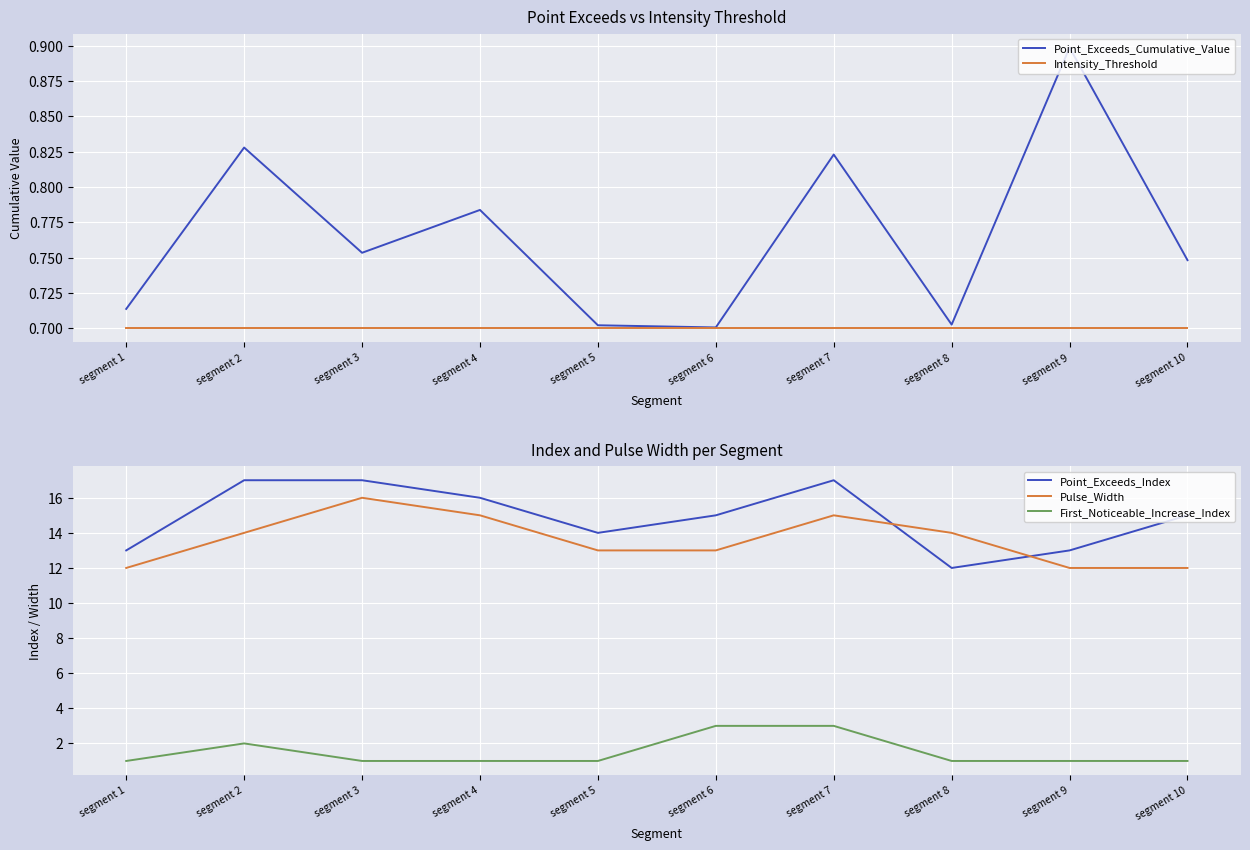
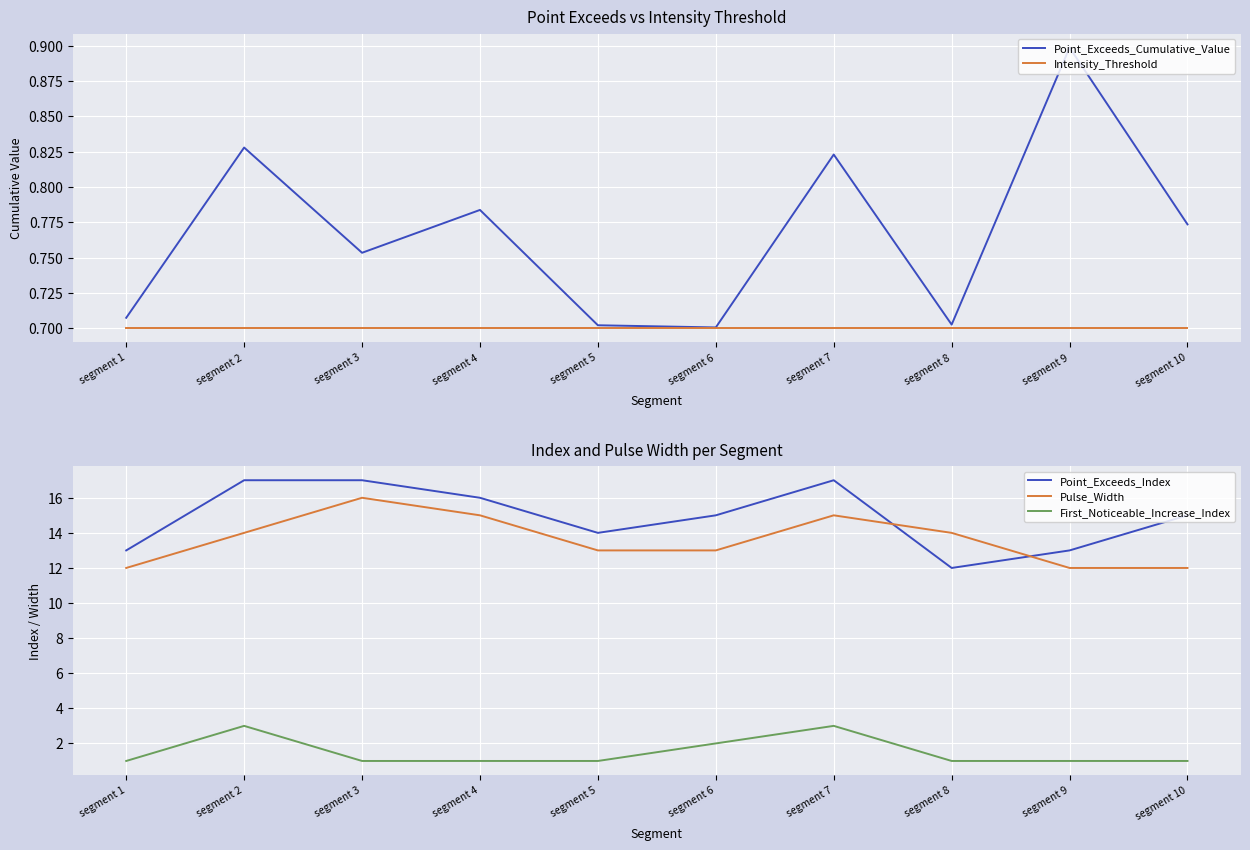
  {
    "Point Exceeds vs Intensity Threshold": {
      "Point_Exceeds_Cumulative_Value": {
-       "segment 1": 0.714,
+       "segment 1": 0.707,
        "segment 2": 0.828,
        "segment 3": 0.753,
        "segment 4": 0.784,
        "segment 5": 0.702,
        "segment 7": 0.823,
        "segment 8": 0.703,
-       "segment 10": 0.748
+       "segment 10": 0.774
      },
      "Intensity_Threshold": {
        "segment 1": 0.700,
        "segment 2": 0.700,
        "segment 3": 0.700,
        "segment 4": 0.700,
        "segment 5": 0.700,
        "segment 7": 0.700,
        "segment 8": 0.700,
        "segment 9": 0.700,
        "segment 10": 0.700
      }
    },
    "Index and Pulse Width per Segment": {
      "Point_Exceeds_Index": {
        "segment 1": 13,
        "segment 2": 17,
        "segment 3": 17,
        "segment 4": 16,
        "segment 5": 14,
        "segment 6": 15,
        "segment 7": 17,
        "segment 8": 12,
        "segment 9": 13
      },
      "Pulse_Width": {
        "segment 1": 12,
        "segment 2": 14,
        "segment 3": 16,
        "segment 4": 15,
        "segment 5": 13,
        "segment 6": 13,
        "segment 7": 15,
        "segment 8": 14,
        "segment 9": 12,
        "segment 10": 12
      },
      "First_Noticeable_Increase_Index": {
        "segment 1": 1,
-       "segment 2": 2,
+       "segment 2": 3,
        "segment 3": 1,
        "segment 4": 1,
        "segment 5": 1,
-       "segment 6": 3,
+       "segment 6": 2,
        "segment 7": 3,
        "segment 8": 1,
        "segment 9": 1,
        "segment 10": 1
      }
    }
  }
